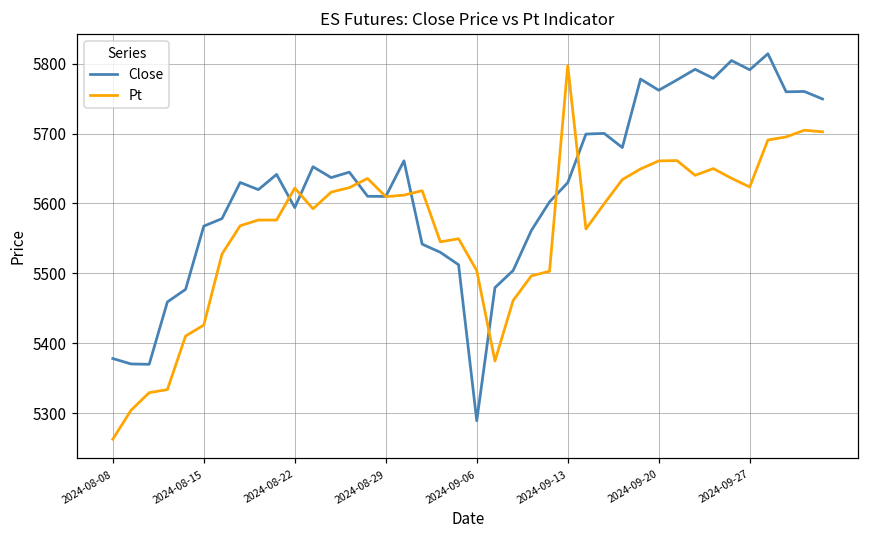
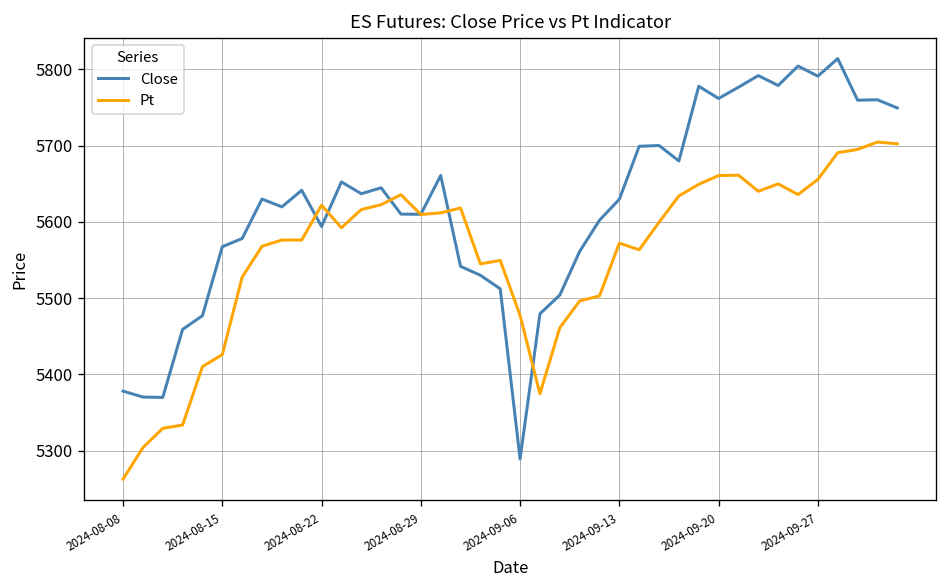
  {
    "Close": {
      "2024-08-08": 5380,
      "2024-08-15": 5570,
      "2024-08-22": 5590,
      "2024-09-06": 5290,
      "2024-09-13": 5630,
      "2024-09-20": 5760,
      "2024-09-27": 5790
    },
    "Pt": {
      "2024-08-08": 5260,
      "2024-08-15": 5430,
      "2024-08-22": 5620,
-     "2024-09-06": 5500,
-     "2024-09-13": 5800,
+     "2024-09-06": 5480,
+     "2024-09-13": 5570,
      "2024-09-20": 5660,
-     "2024-09-27": 5620
+     "2024-09-27": 5660
    }
  }
